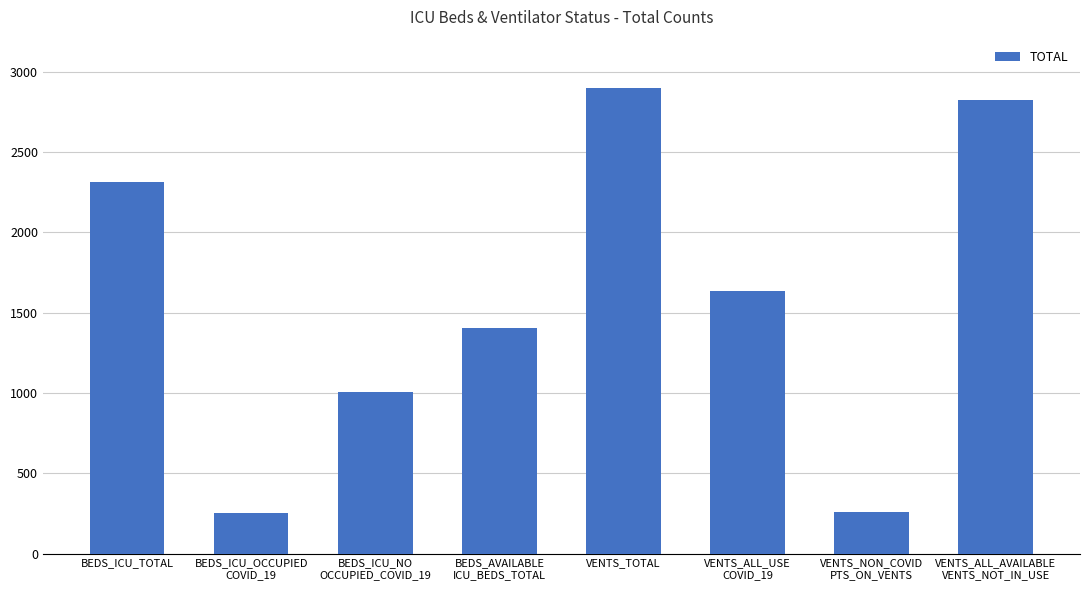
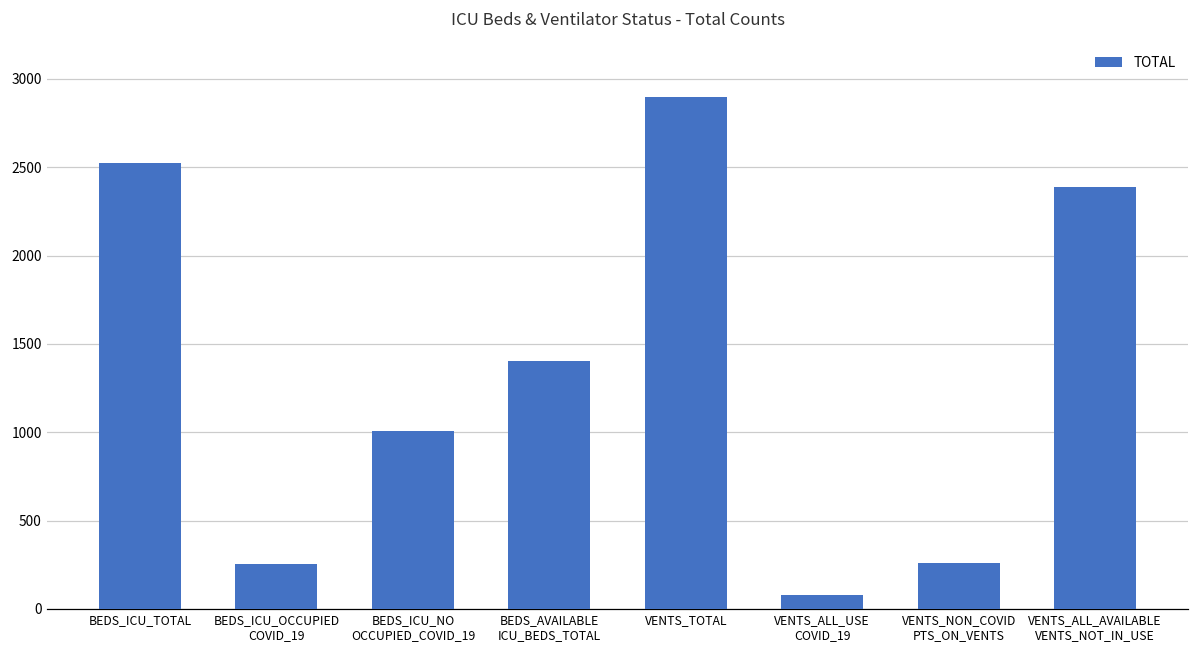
  {
-   "BEDS_ICU_TOTAL": 2310,
+   "BEDS_ICU_TOTAL": 2530,
    "BEDS_ICU_OCCUPIED COVID_19": 250,
    "BEDS_ICU_NO OCCUPIED_COVID_19": 1010,
    "BEDS_AVAILABLE ICU_BEDS_TOTAL": 1400,
    "VENTS_TOTAL": 2900,
-   "VENTS_ALL_USE COVID_19": 1630,
+   "VENTS_ALL_USE COVID_19": 80,
    "VENTS_NON_COVID PTS_ON_VENTS": 260,
-   "VENTS_ALL_AVAILABLE VENTS_NOT_IN_USE": 2820
+   "VENTS_ALL_AVAILABLE VENTS_NOT_IN_USE": 2390
  }
